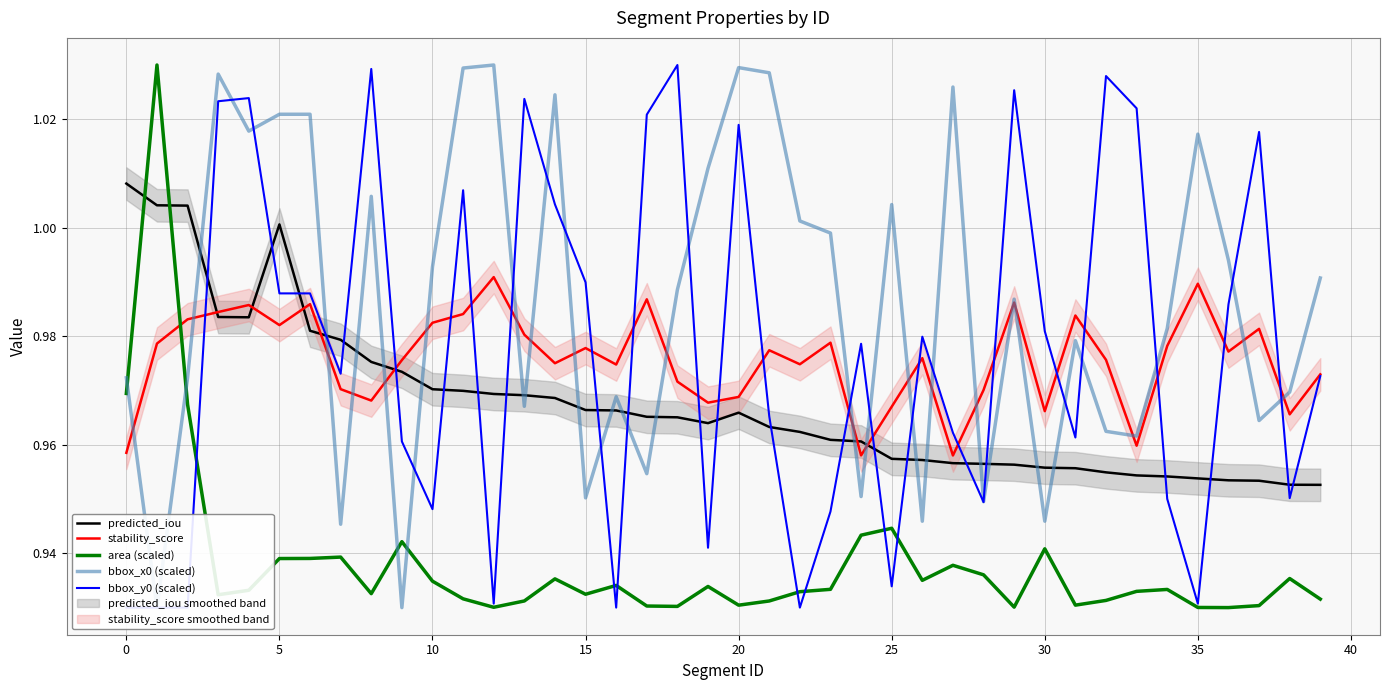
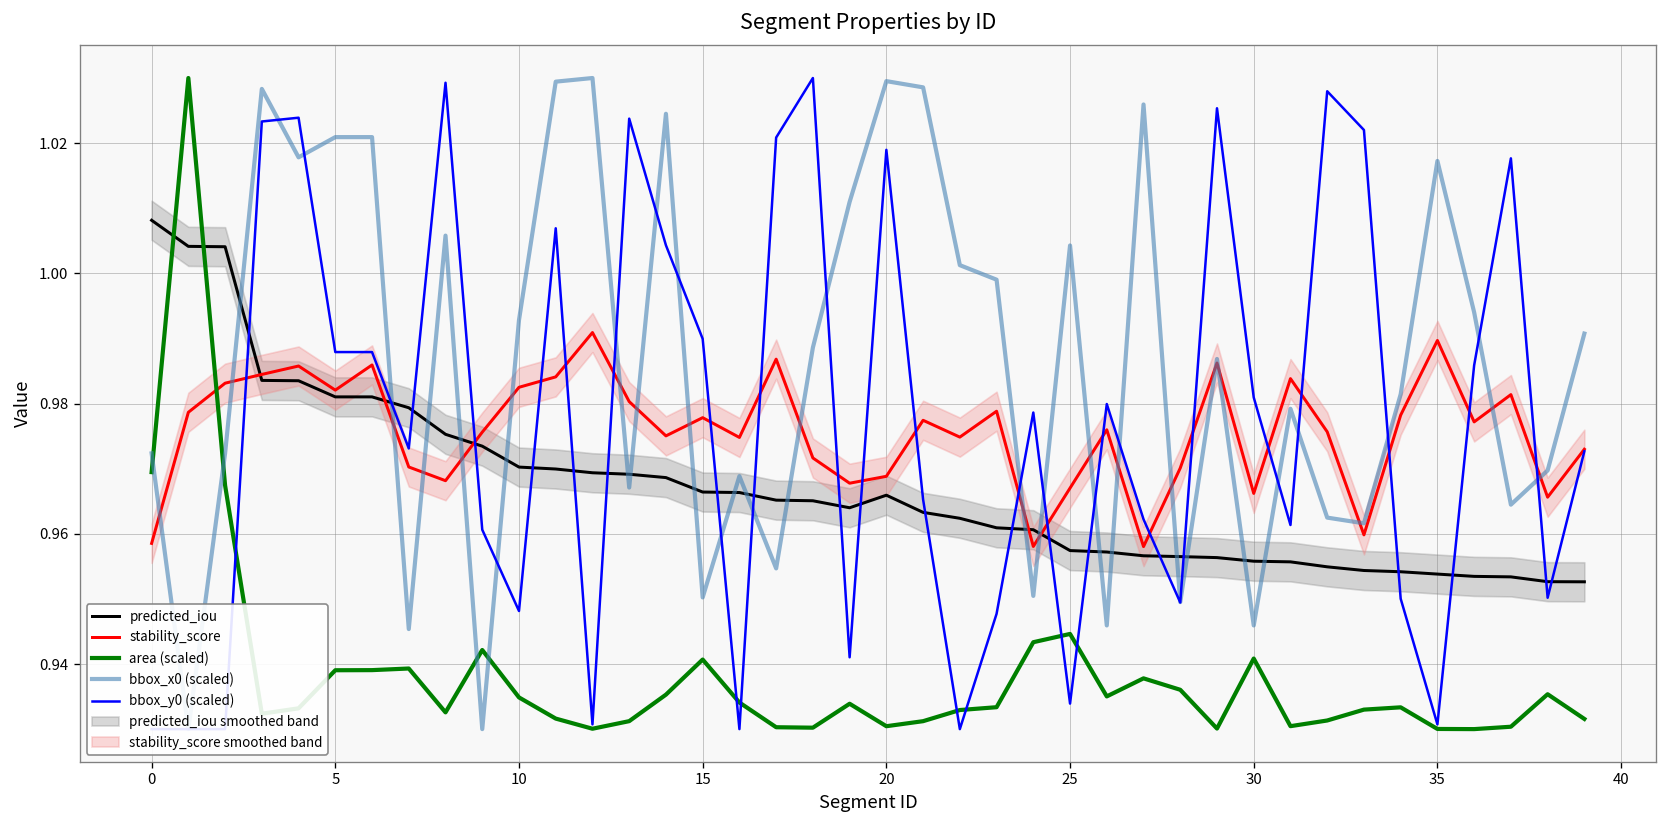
  {
    "predicted_iou": {
      "0": 1.008,
-     "5": 1.001,
+     "5": 0.981,
      "10": 0.970,
      "15": 0.966,
      "20": 0.966,
      "25": 0.957,
      "30": 0.956,
      "35": 0.954
    },
    "stability_score": {
      "0": 0.959,
      "5": 0.982,
      "10": 0.982,
      "15": 0.978,
      "25": 0.967,
      "30": 0.966,
      "35": 0.990
    },
    "area (scaled)": {
      "0": 0.969,
      "5": 0.939,
      "10": 0.935,
-     "15": 0.932,
+     "15": 0.941,
      "20": 0.930,
      "25": 0.945,
      "30": 0.941,
      "35": 0.930
    },
    "bbox_x0 (scaled)": {
      "0": 0.972,
      "5": 1.021,
      "10": 0.993,
      "15": 0.950,
      "20": 1.030,
      "25": 1.004,
      "30": 0.946,
      "35": 1.017
    },
    "bbox_y0 (scaled)": {
      "5": 0.988,
      "10": 0.948,
      "15": 0.990,
      "20": 1.019,
      "25": 0.934,
      "30": 0.981,
      "35": 0.931
    }
  }
